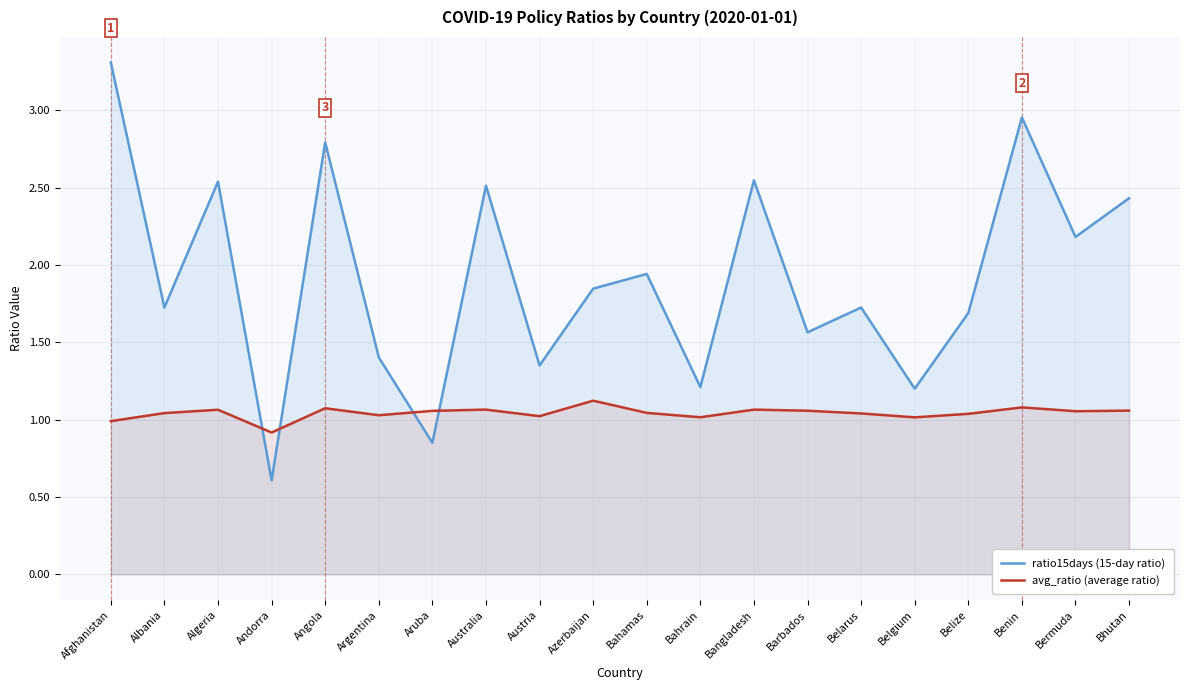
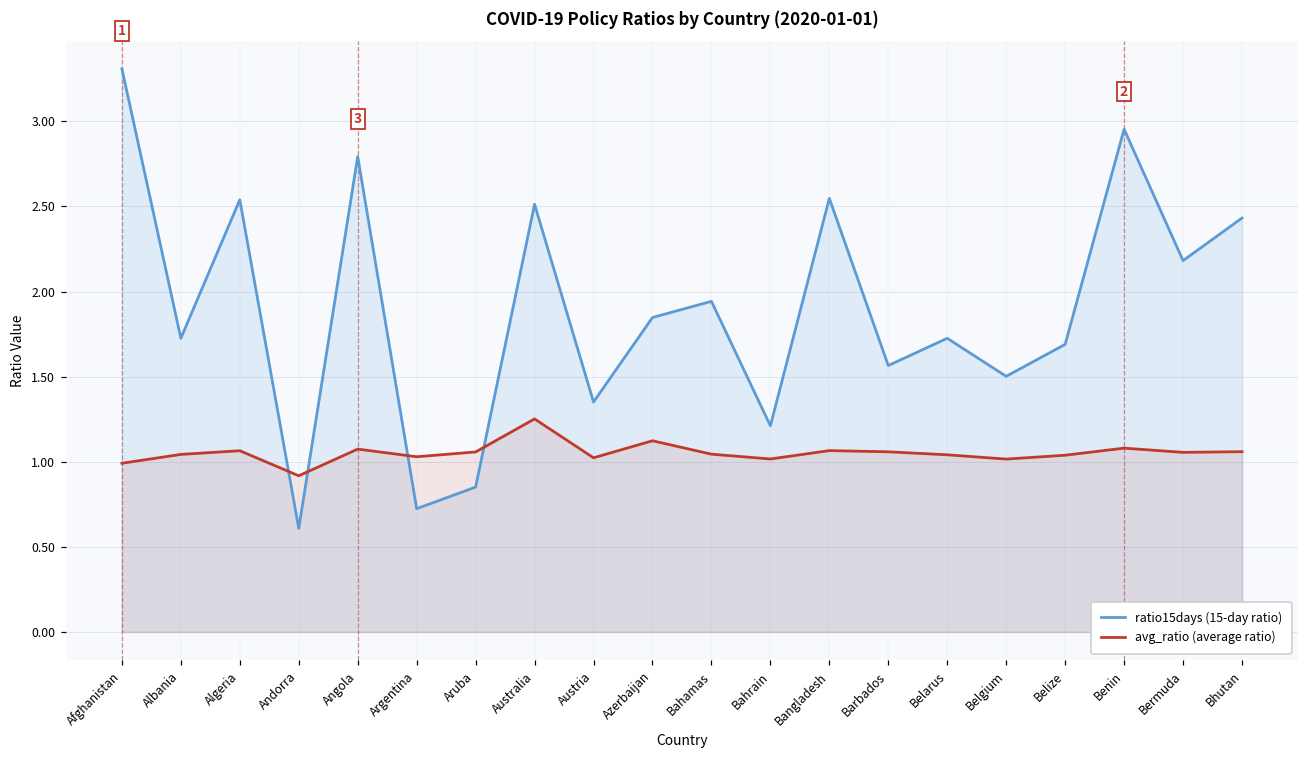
  {
    "ratio15days (15-day ratio)": {
      "Afghanistan": 3.31,
      "Albania": 1.73,
      "Algeria": 2.54,
      "Andorra": 0.61,
-     "Argentina": 1.40,
+     "Argentina": 0.72,
      "Aruba": 0.85,
      "Australia": 2.51,
      "Austria": 1.35,
      "Azerbaijan": 1.85,
      "Bahamas": 1.94,
      "Bahrain": 1.21,
      "Bangladesh": 2.55,
      "Barbados": 1.56,
      "Belarus": 1.73,
-     "Belgium": 1.20,
+     "Belgium": 1.50,
      "Belize": 1.69,
      "Benin": 2.95,
      "Bermuda": 2.18,
      "Bhutan": 2.43
    },
    "avg_ratio (average ratio)": {
      "Afghanistan": 0.99,
      "Albania": 1.04,
      "Algeria": 1.06,
      "Andorra": 0.92,
      "Angola": 1.07,
      "Argentina": 1.03,
      "Aruba": 1.06,
-     "Australia": 1.07,
+     "Australia": 1.25,
      "Austria": 1.02,
      "Azerbaijan": 1.12,
      "Bahamas": 1.04,
      "Bahrain": 1.02,
      "Bangladesh": 1.07,
      "Barbados": 1.06,
      "Belarus": 1.04,
      "Belgium": 1.02,
      "Belize": 1.04,
      "Benin": 1.08,
      "Bermuda": 1.05,
      "Bhutan": 1.06
    }
  }
